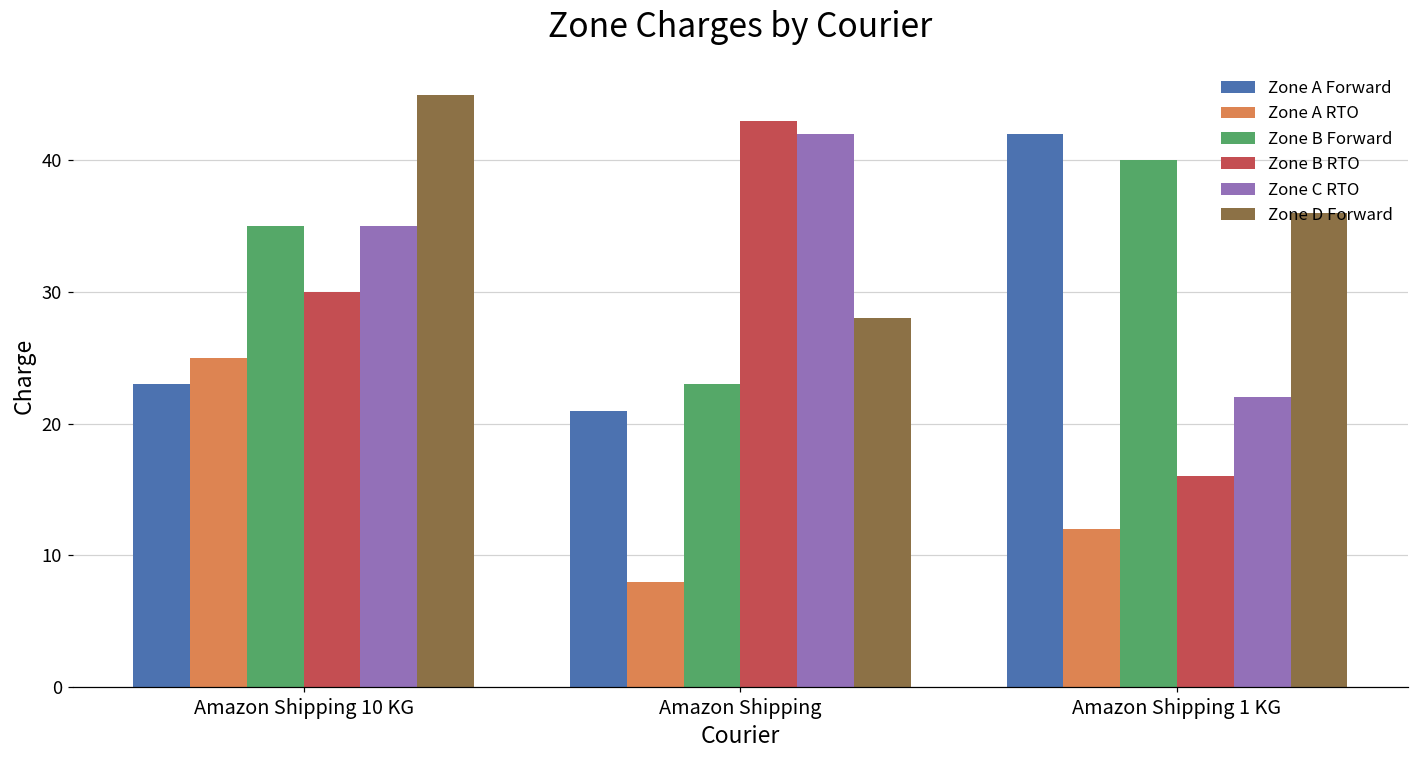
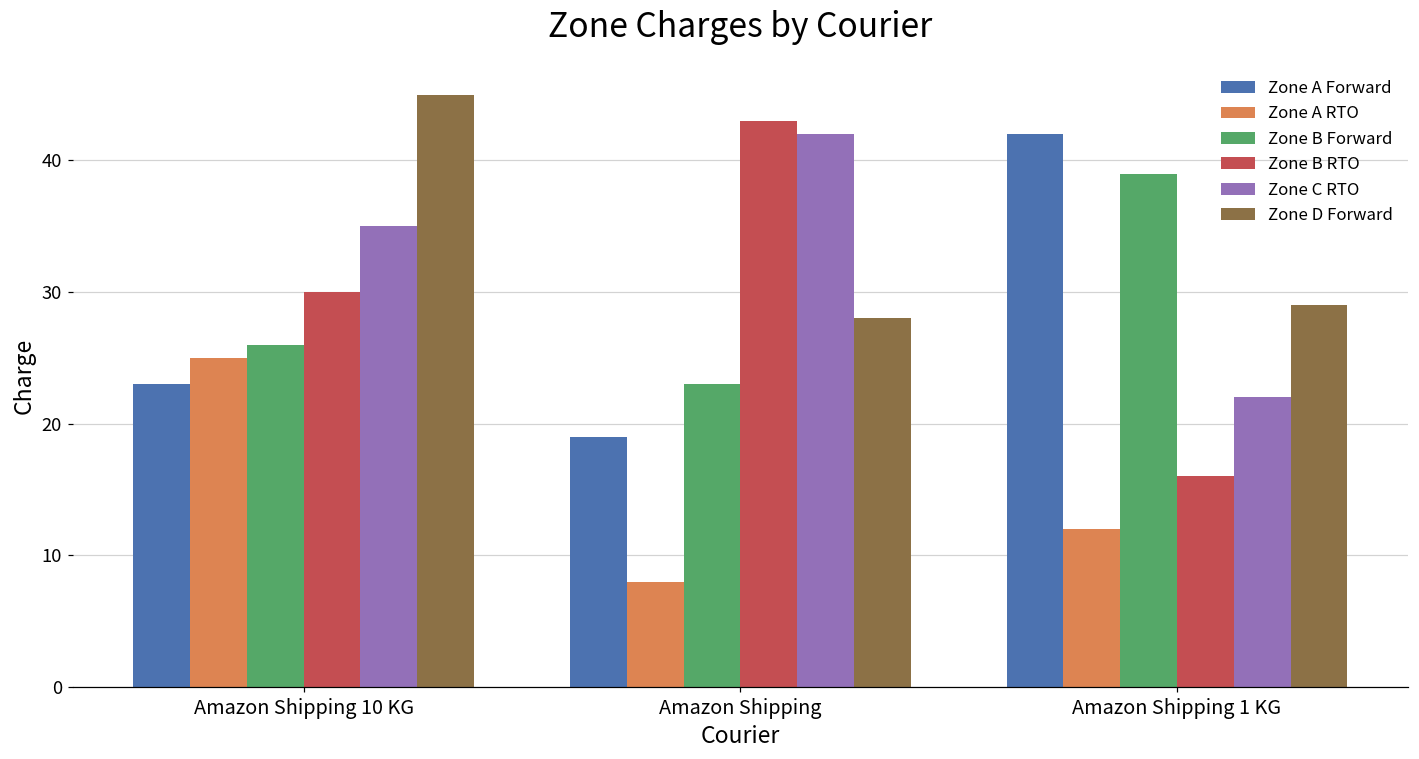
  {
    "Zone A Forward": {
      "Amazon Shipping 10 KG": 23,
-     "Amazon Shipping": 21,
+     "Amazon Shipping": 19,
      "Amazon Shipping 1 KG": 42
    },
    "Zone B Forward": {
-     "Amazon Shipping 10 KG": 35,
+     "Amazon Shipping 10 KG": 26,
      "Amazon Shipping": 23,
-     "Amazon Shipping 1 KG": 40
+     "Amazon Shipping 1 KG": 39
    },
    "Zone C RTO": {
      "Amazon Shipping 10 KG": 35,
      "Amazon Shipping": 42,
      "Amazon Shipping 1 KG": 22
    },
    "Zone D Forward": {
      "Amazon Shipping 10 KG": 45,
      "Amazon Shipping": 28,
-     "Amazon Shipping 1 KG": 36
+     "Amazon Shipping 1 KG": 29
    }
  }
